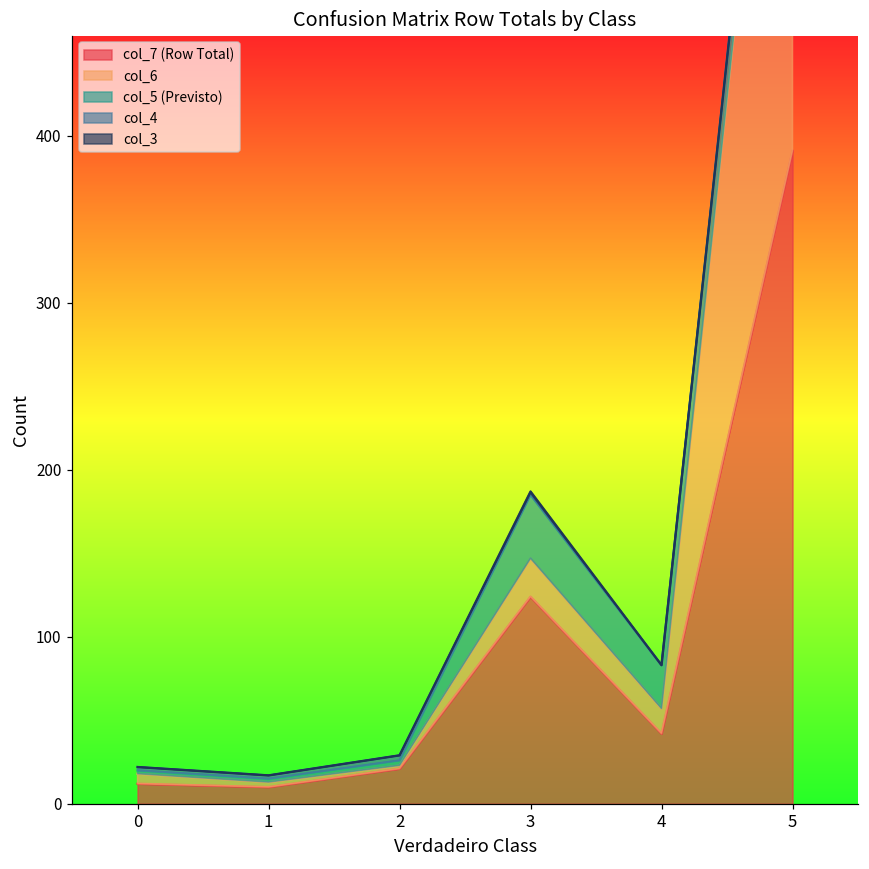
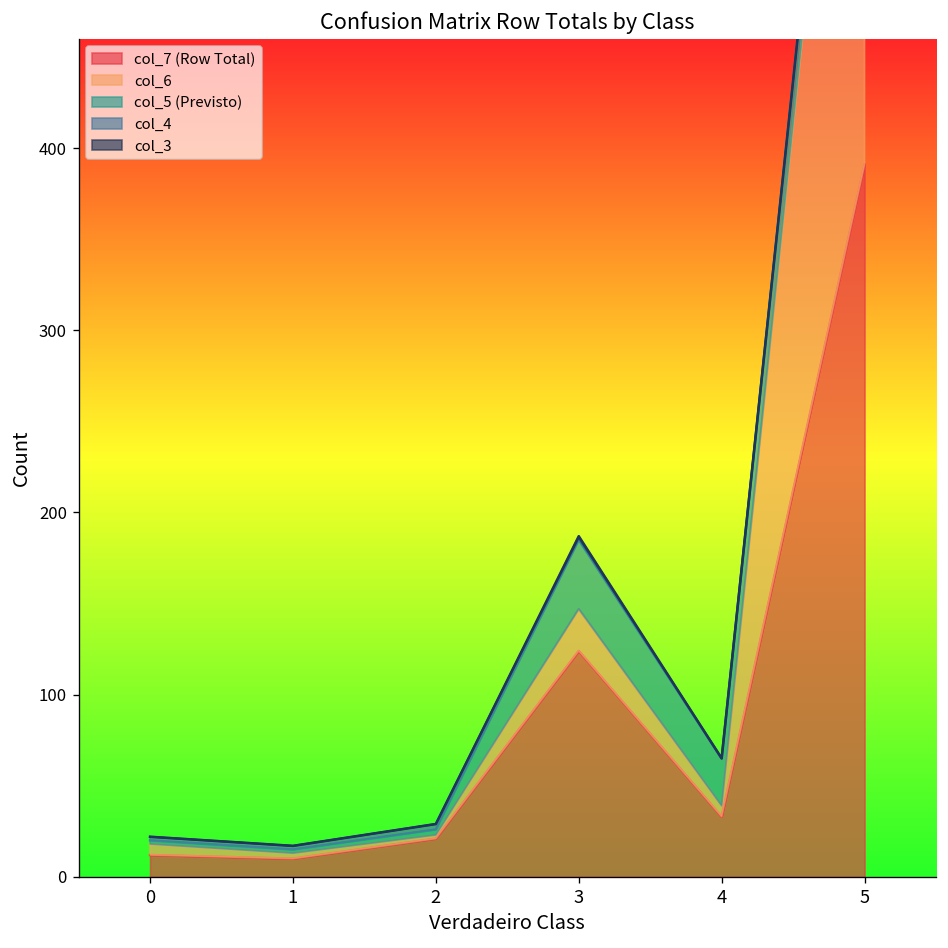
  {
    "col_7 (Row Total)": {
      "0": 12,
      "1": 10,
      "2": 21,
      "3": 124,
-     "4": 42,
+     "4": 33,
      "5": 391
    },
    "col_6": {
      "0": 6,
      "1": 3,
      "2": 2,
      "3": 23,
-     "4": 15
+     "4": 6
    }
  }
